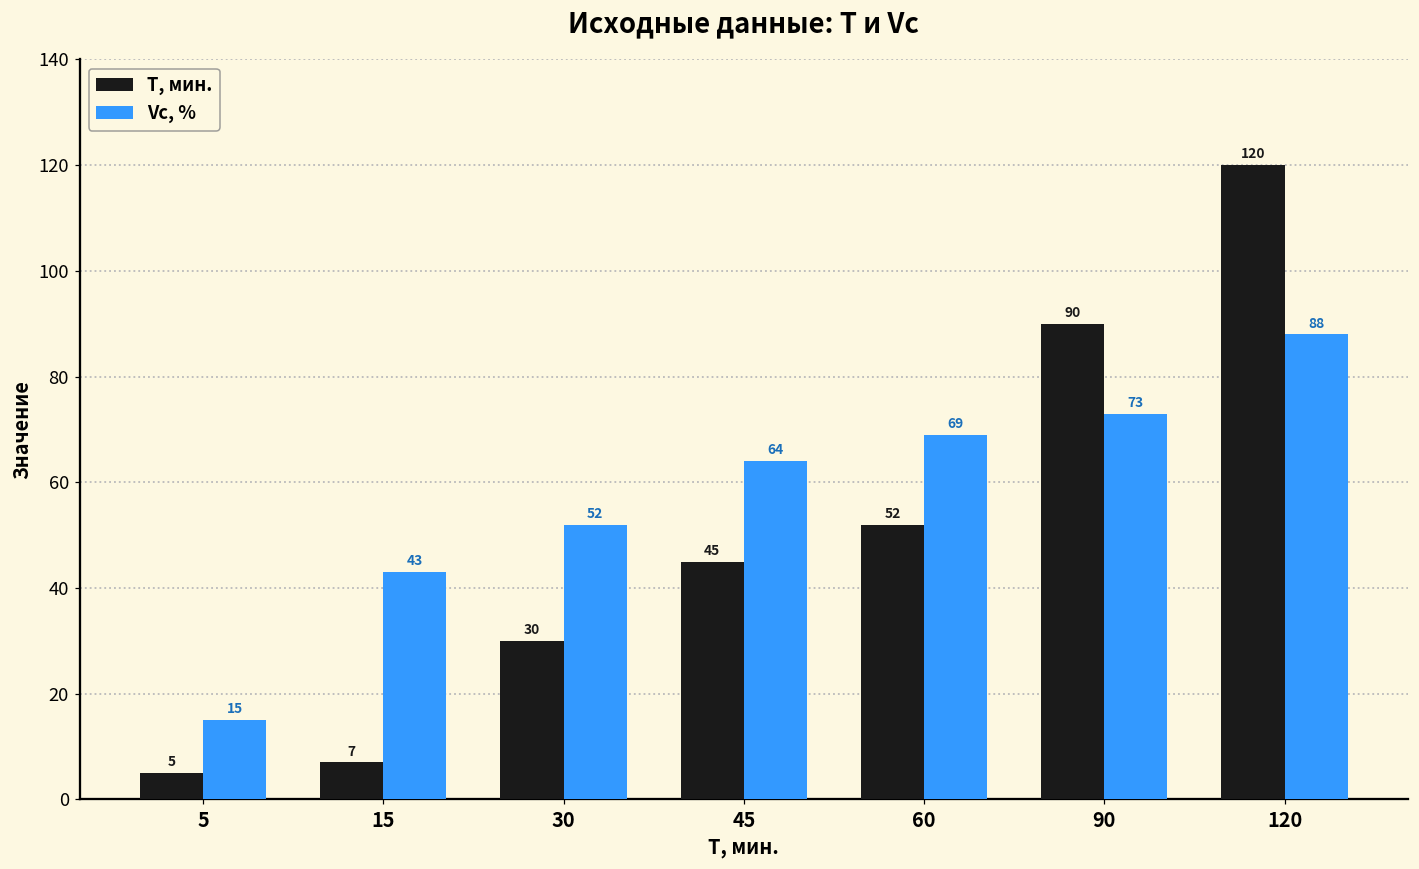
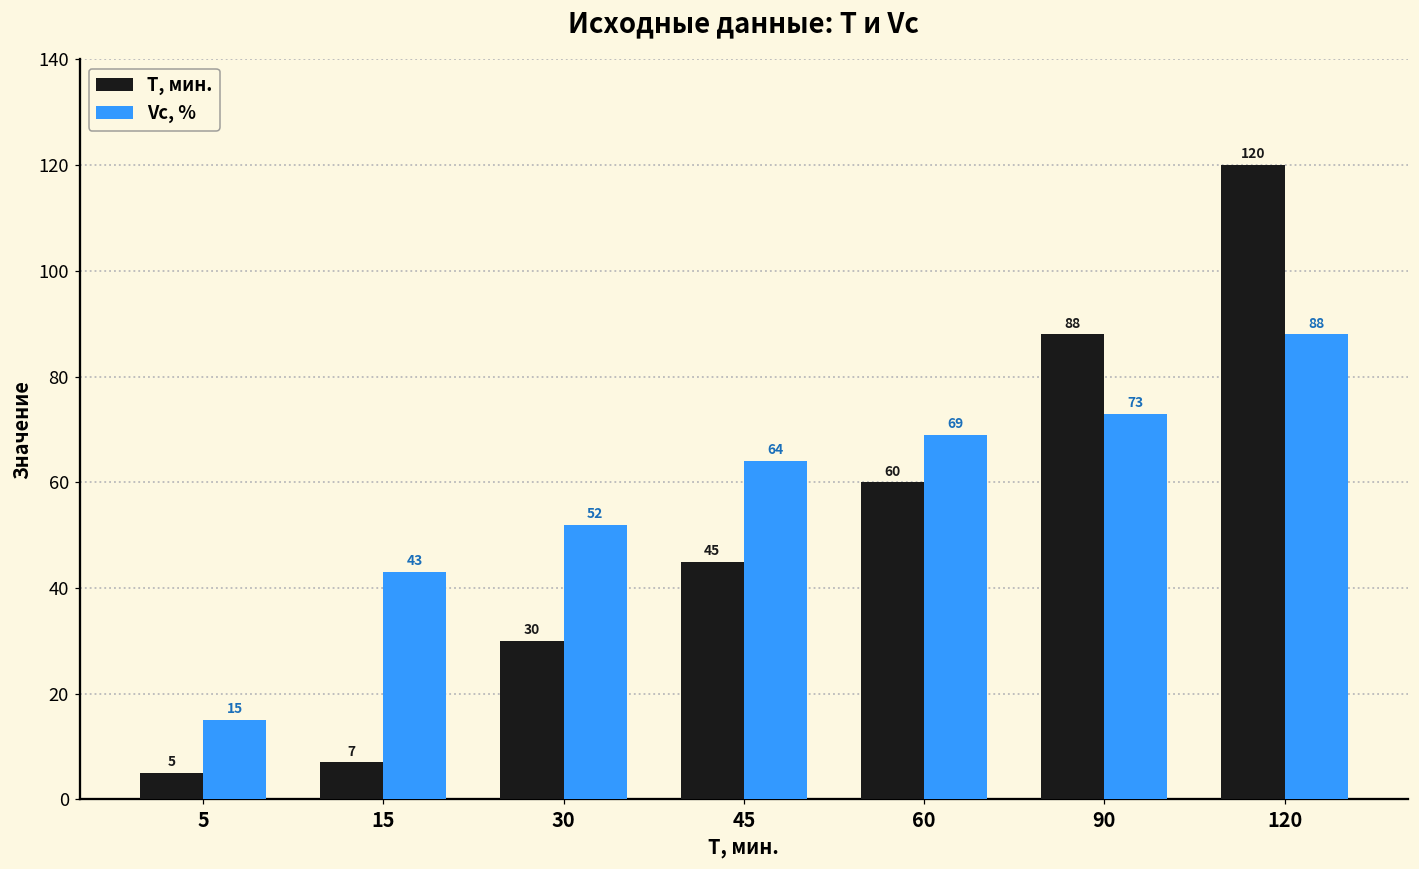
  {
    "T, мин.": {
      "5": 5,
      "15": 7,
      "30": 30,
      "45": 45,
-     "60": 52,
-     "90": 90,
+     "60": 60,
+     "90": 88,
      "120": 120
    },
    "Vc, %": {
      "5": 15,
      "15": 43,
      "30": 52,
      "45": 64,
      "60": 69,
      "90": 73,
      "120": 88
    }
  }
